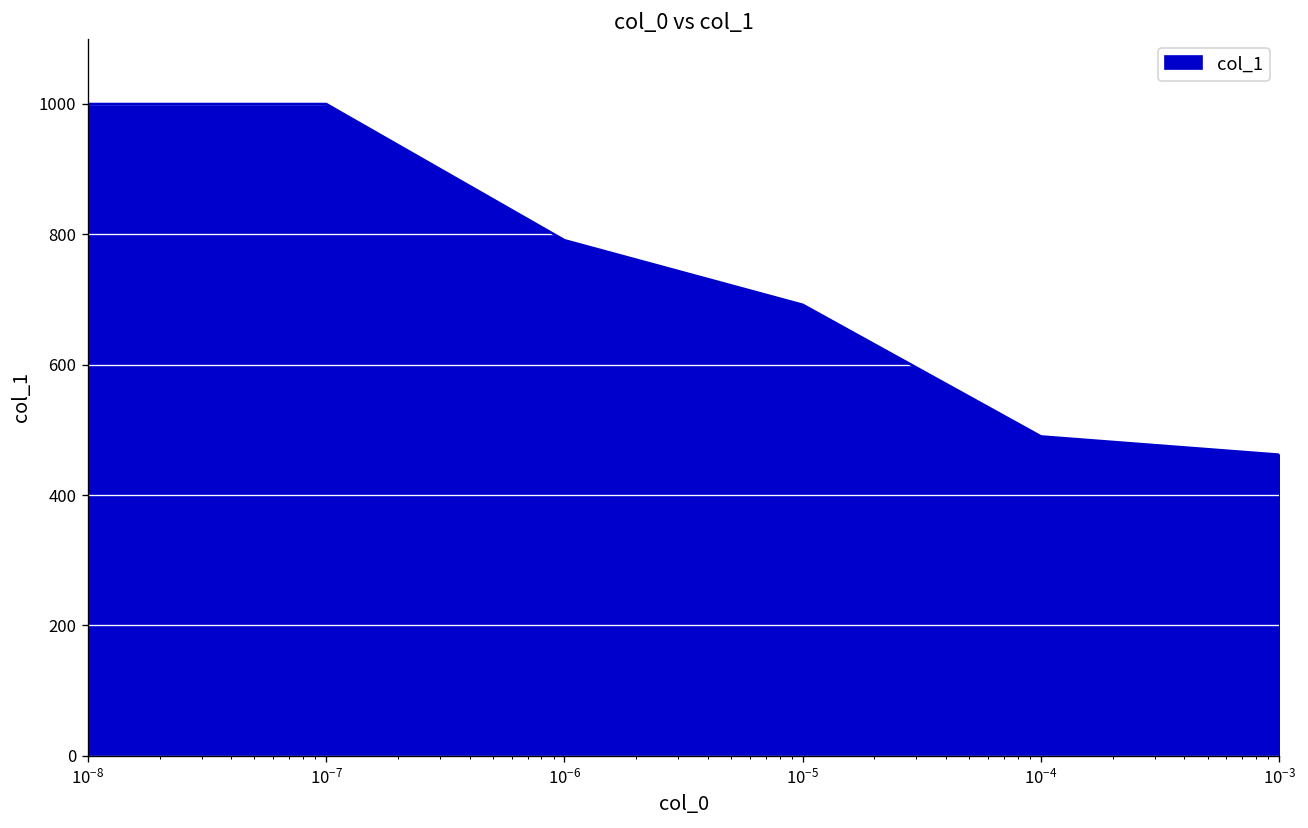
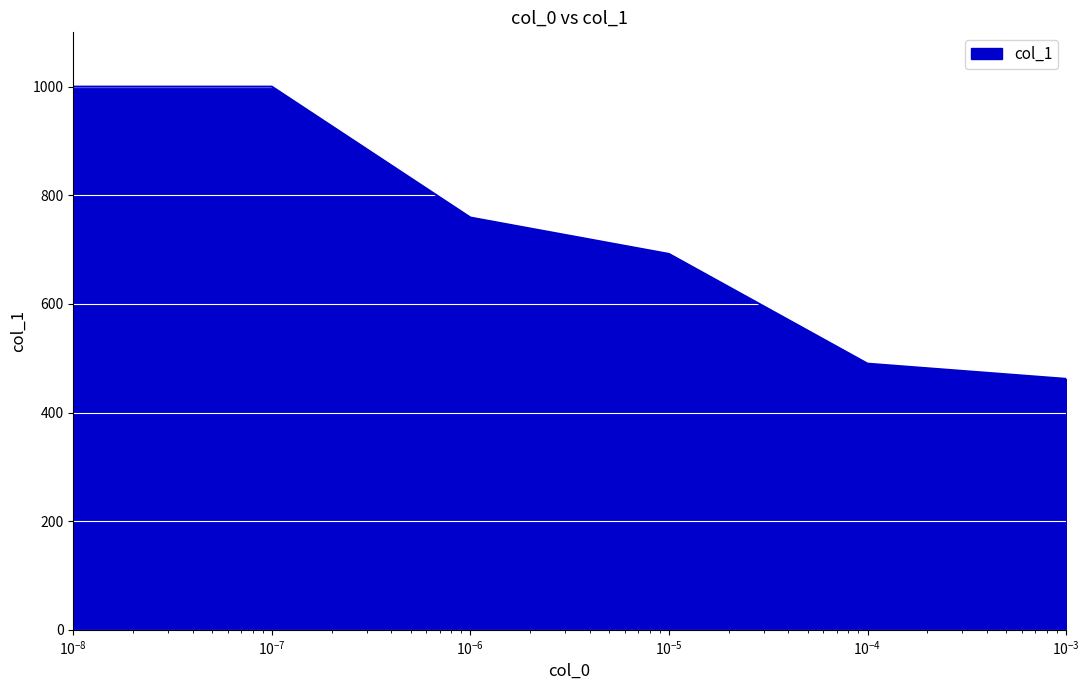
  {
    "10^-8": 1000,
    "10^-7": 1000,
-   "10^-6": 790,
+   "10^-6": 760,
    "10^-5": 690,
    "10^-4": 490,
    "10^-3": 460
  }
